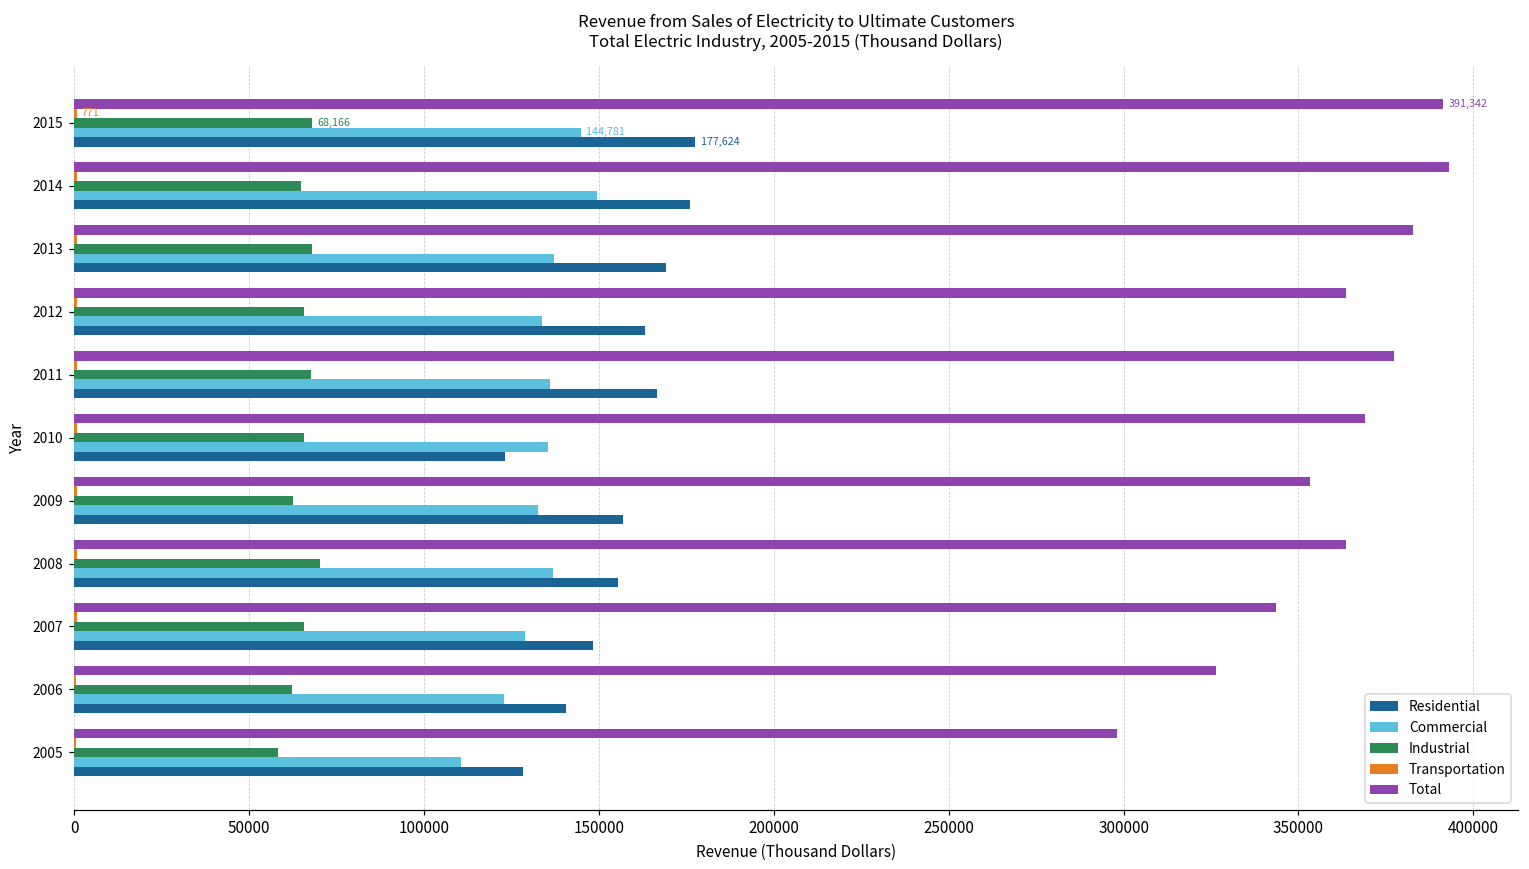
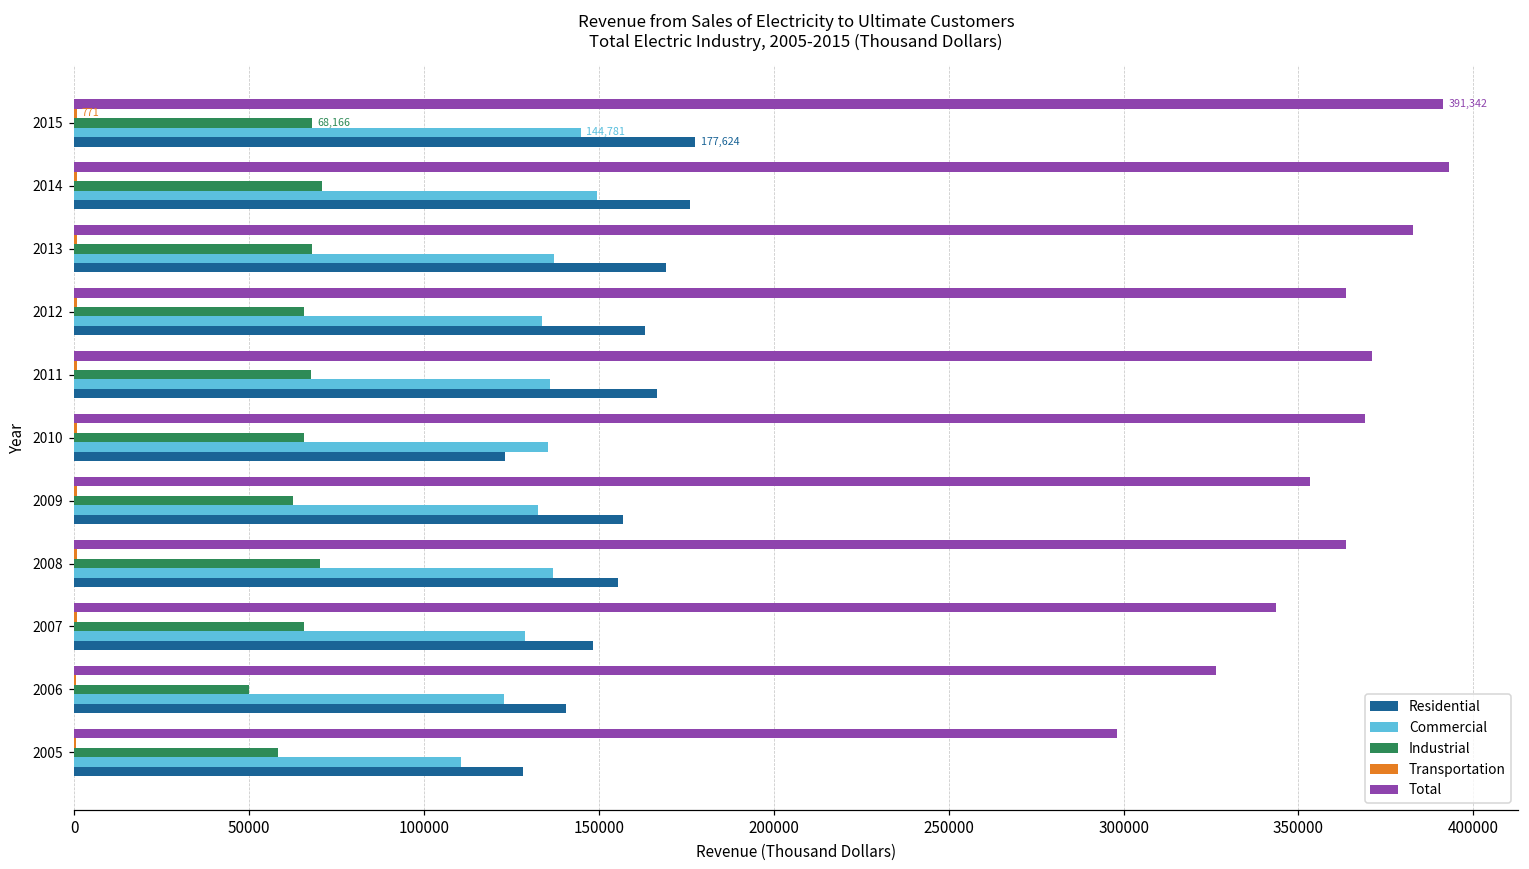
  {
    "Residential": {
      "2015": "177,624"
    },
    "Commercial": {
      "2015": "144,781"
    },
    "Industrial": {
-     "2014": "65000",
+     "2014": "71000",
      "2013": "68000",
      "2012": "66000",
      "2011": "68000",
      "2010": "66000",
      "2009": "63000",
      "2008": "70000",
      "2007": "66000",
-     "2006": "62000",
+     "2006": "50000",
      "2005": "58000"
    },
    "Transportation": {
      "2015": "771"
    },
    "Total": {
      "2014": "393000",
      "2013": "383000",
      "2012": "364000",
-     "2011": "377000",
+     "2011": "371000",
      "2010": "369000",
      "2009": "353000",
      "2008": "364000",
      "2007": "344000",
      "2006": "327000",
      "2005": "298000"
    }
  }
